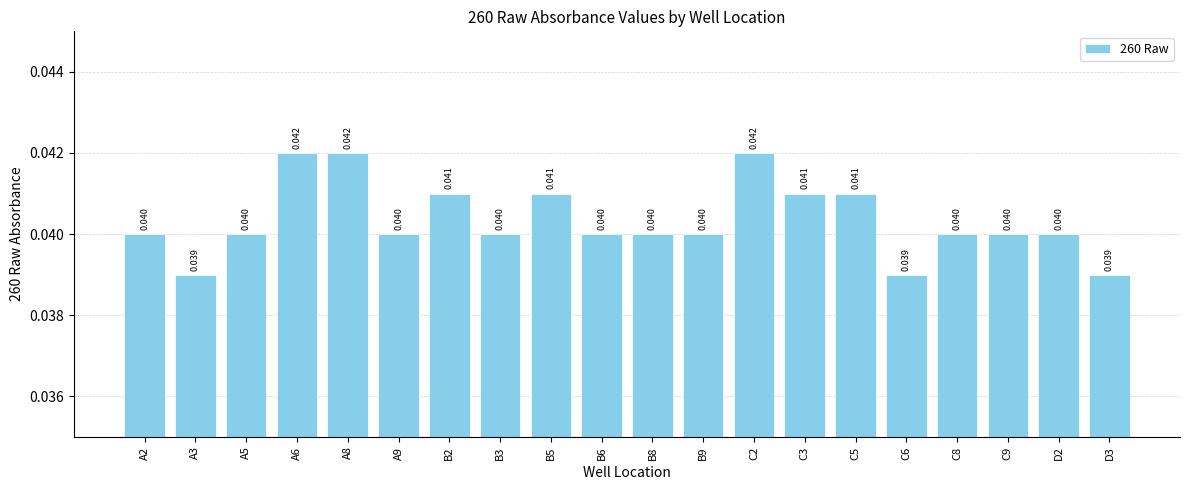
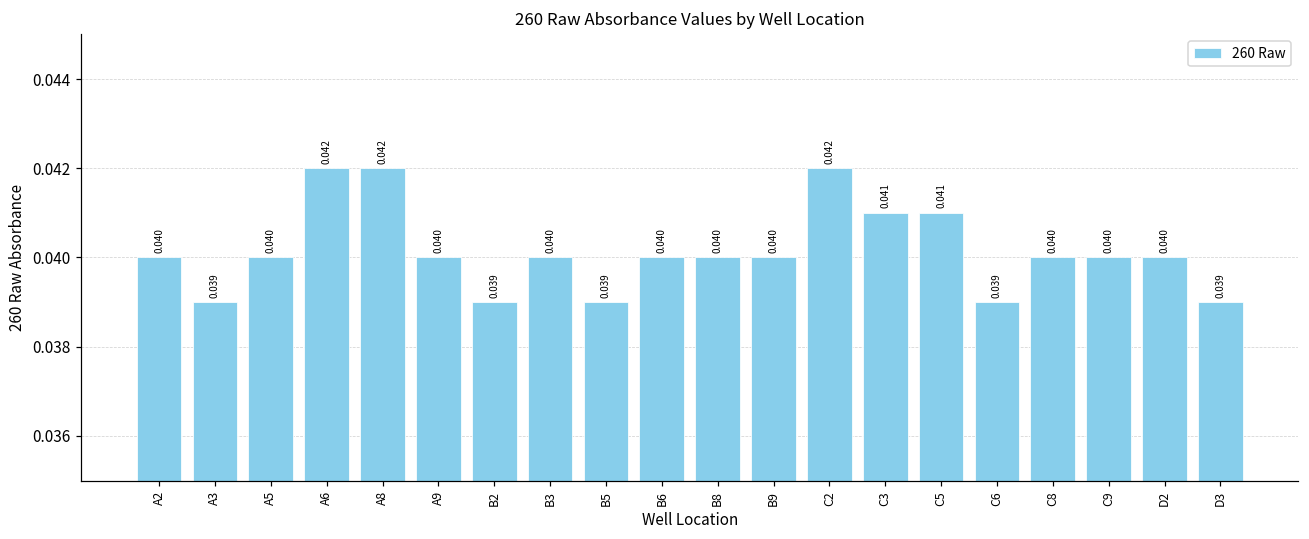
  {
    "A2": 0.040,
    "A3": 0.039,
    "A5": 0.040,
    "A6": 0.042,
    "A8": 0.042,
    "A9": 0.040,
-   "B2": 0.041,
+   "B2": 0.039,
    "B3": 0.040,
-   "B5": 0.041,
+   "B5": 0.039,
    "B6": 0.040,
    "B8": 0.040,
    "B9": 0.040,
    "C2": 0.042,
    "C3": 0.041,
    "C5": 0.041,
    "C6": 0.039,
    "C8": 0.040,
    "C9": 0.040,
    "D2": 0.040,
    "D3": 0.039
  }
